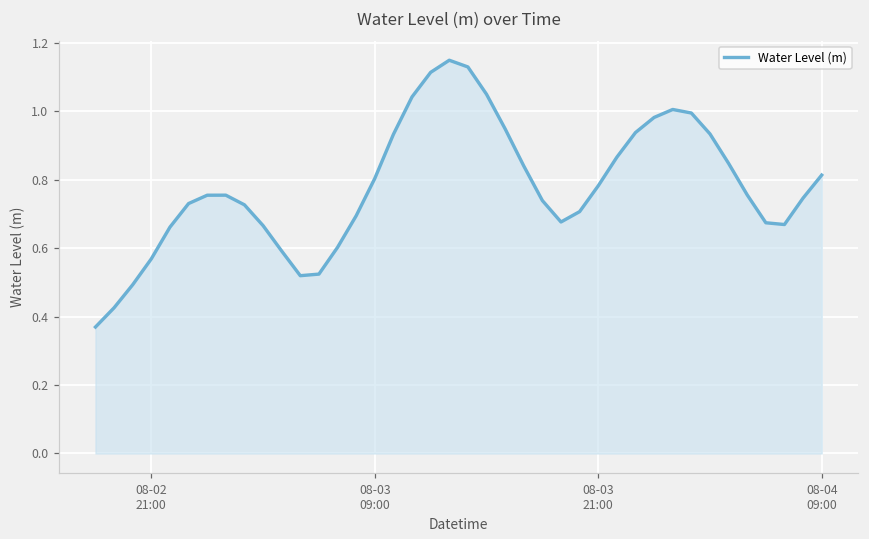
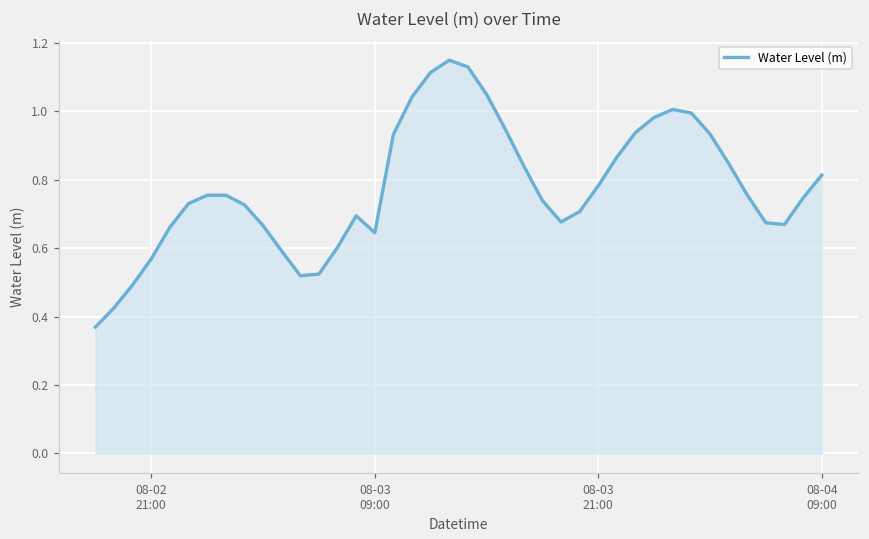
  {
    "08-02 21:00": 0.57,
-   "08-03 09:00": 0.80,
+   "08-03 09:00": 0.64,
    "08-03 21:00": 0.78,
    "08-04 09:00": 0.81
  }
